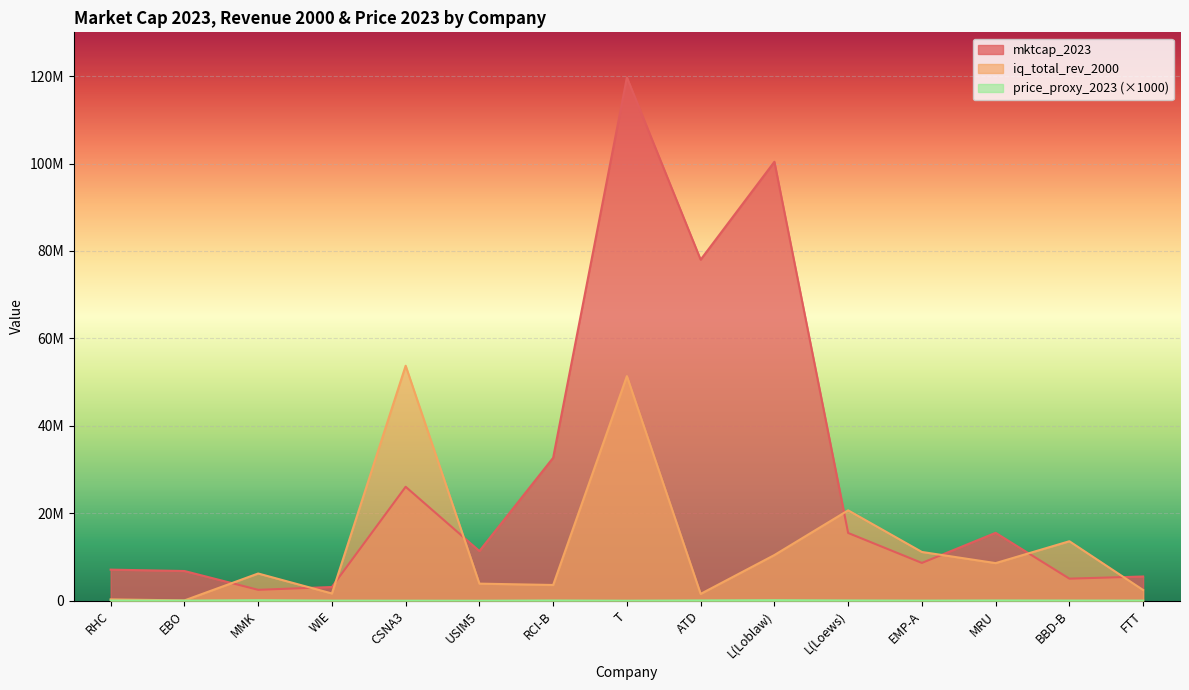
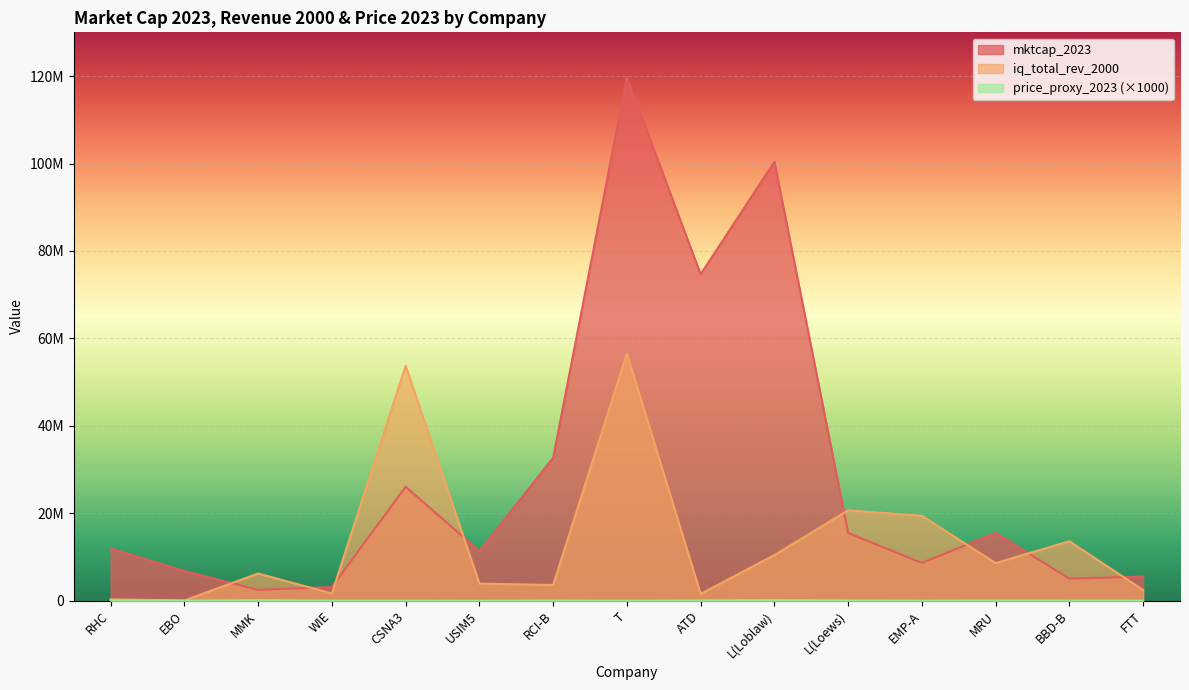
  {
    "mktcap_2023": {
-     "RHC": 7000000,
+     "RHC": 12000000,
      "EBO": 7000000,
      "MMK": 3000000,
      "WIE": 3000000,
      "CSNA3": 26000000,
      "USIM5": 11000000,
      "RCI-B": 33000000,
      "T": 120000000,
-     "ATD": 78000000,
+     "ATD": 75000000,
      "L(Loblaw)": 100000000,
      "L(Loews)": 16000000,
      "EMP-A": 9000000,
      "MRU": 16000000,
      "BBD-B": 5000000,
      "FTT": 6000000
    },
    "iq_total_rev_2000": {
      "MMK": 6000000,
      "WIE": 2000000,
      "CSNA3": 54000000,
      "USIM5": 4000000,
      "RCI-B": 4000000,
-     "T": 51000000,
+     "T": 57000000,
      "ATD": 2000000,
      "L(Loblaw)": 10000000,
      "L(Loews)": 21000000,
-     "EMP-A": 11000000,
+     "EMP-A": 19000000,
      "MRU": 9000000,
      "BBD-B": 14000000,
      "FTT": 2000000
    },
    "price_proxy_2023 (×1000)": {
      "MMK": 0,
      "WIE": 0,
      "CSNA3": 0,
      "USIM5": 0,
      "RCI-B": 0,
      "T": 0,
      "ATD": 0,
      "L(Loblaw)": 0,
      "L(Loews)": 0,
      "EMP-A": 0,
      "MRU": 0,
      "BBD-B": 0,
      "FTT": 0
    }
  }
